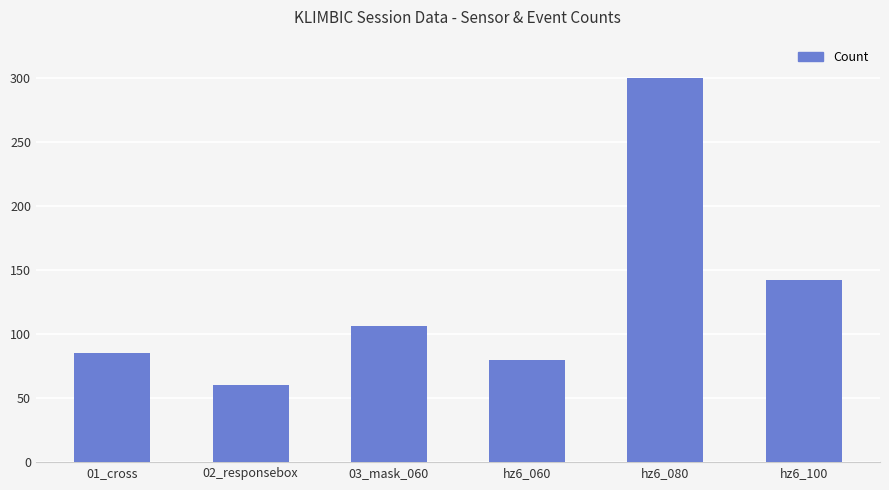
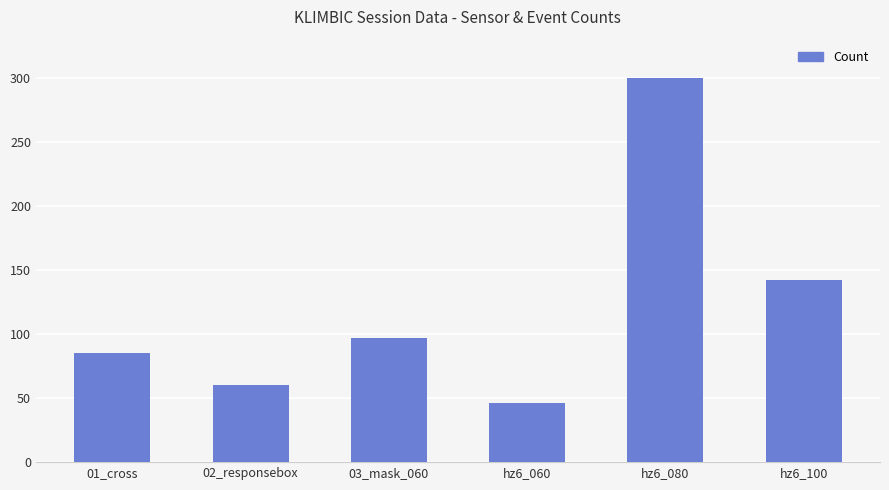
  {
    "01_cross": 85,
    "02_responsebox": 60,
-   "03_mask_060": 106,
-   "hz6_060": 80,
+   "03_mask_060": 97,
+   "hz6_060": 46,
    "hz6_080": 300,
    "hz6_100": 142
  }
